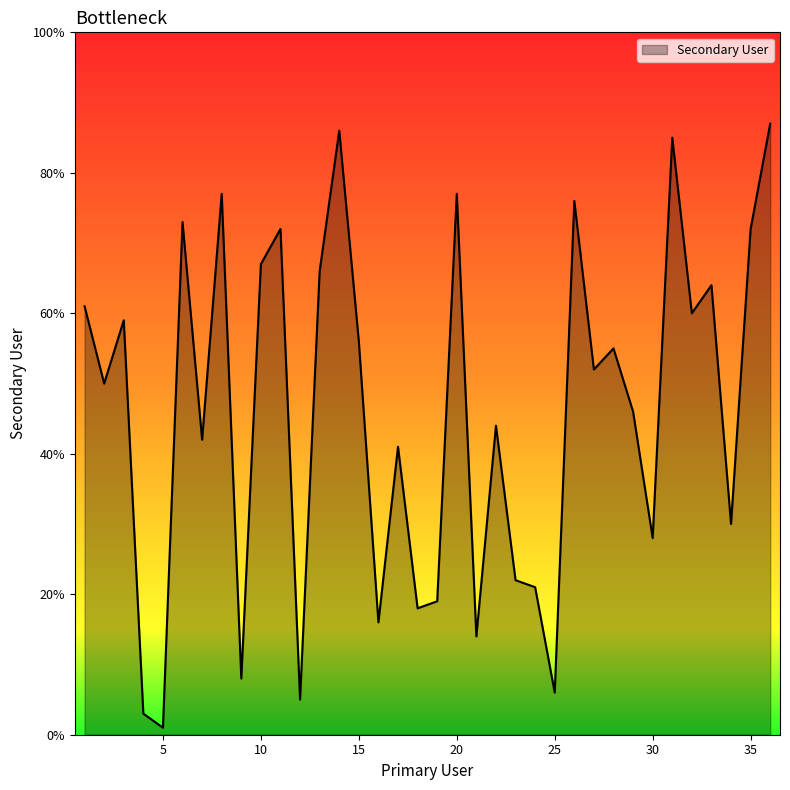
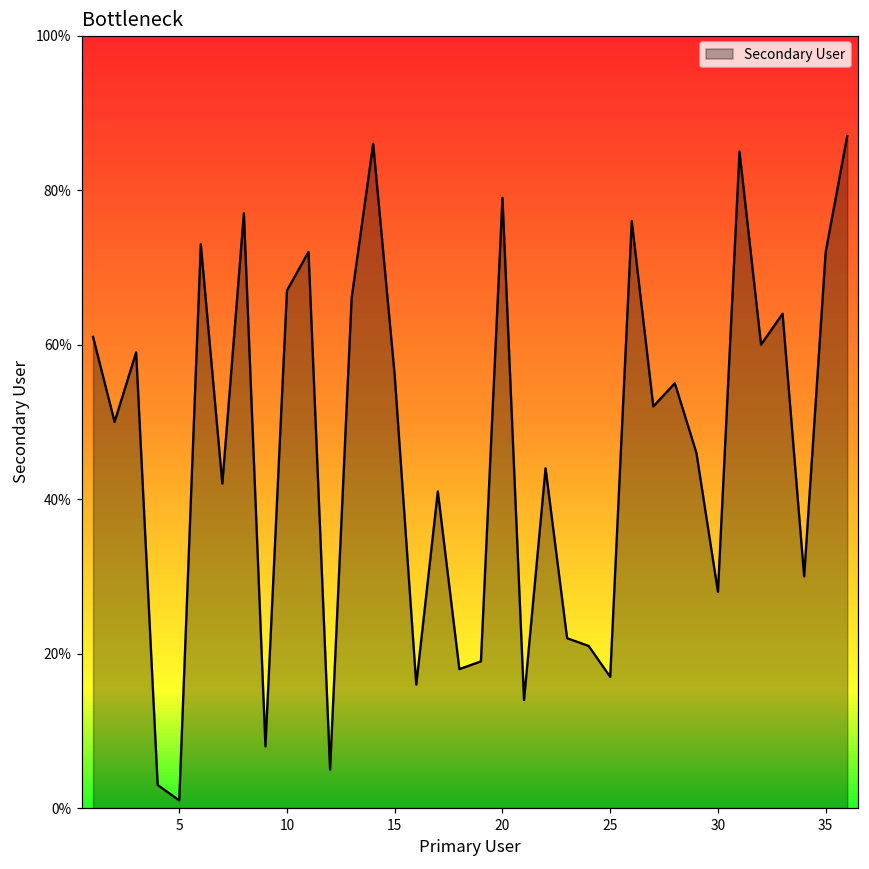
  {
    "5": "1%",
    "10": "67%",
    "15": "56%",
-   "20": "77%",
-   "25": "6%",
+   "20": "79%",
+   "25": "17%",
    "30": "28%",
    "35": "72%"
  }
